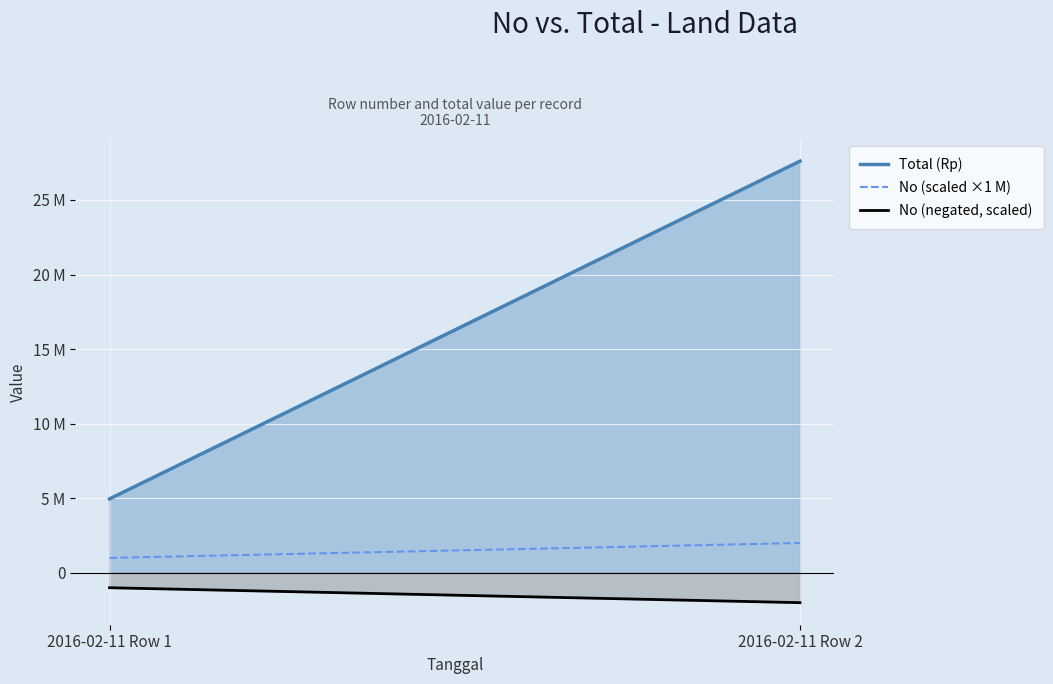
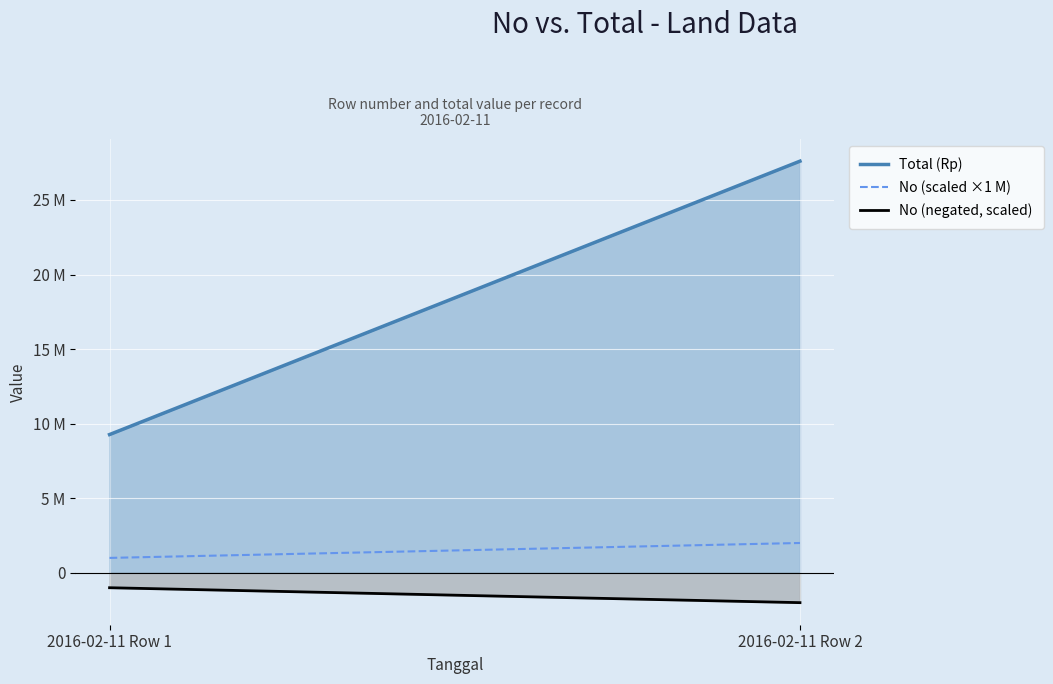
  {
    "Total (Rp)": {
-     "2016-02-11 Row 1": 5000000,
+     "2016-02-11 Row 1": 9300000,
      "2016-02-11 Row 2": 27600000
    },
    "No (scaled ×1 M)": {
      "2016-02-11 Row 1": 1000000,
      "2016-02-11 Row 2": 2000000
    },
    "No (negated, scaled)": {
      "2016-02-11 Row 1": -1000000,
      "2016-02-11 Row 2": -2000000
    }
  }
